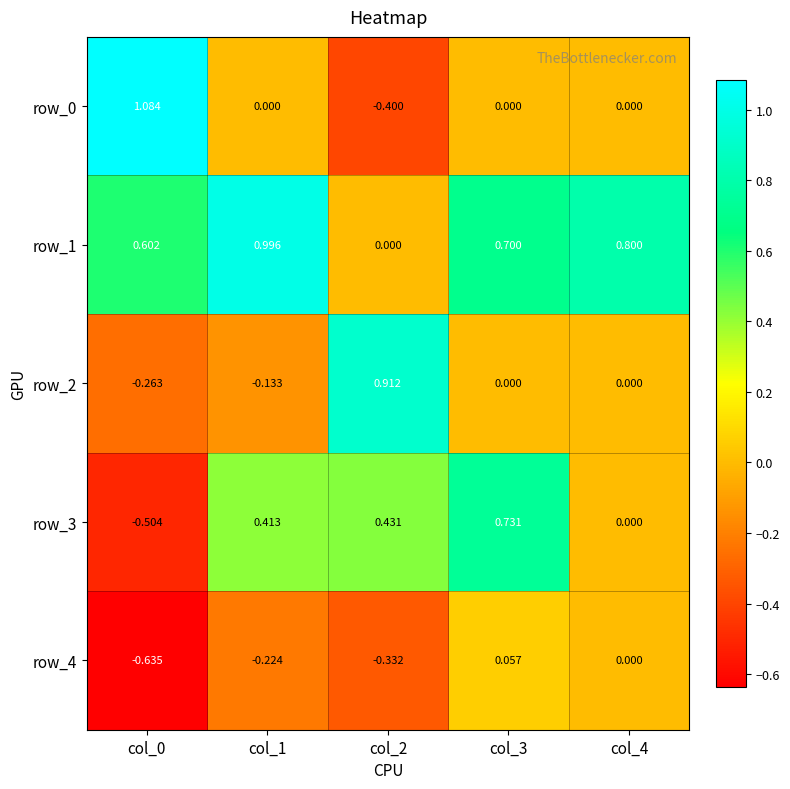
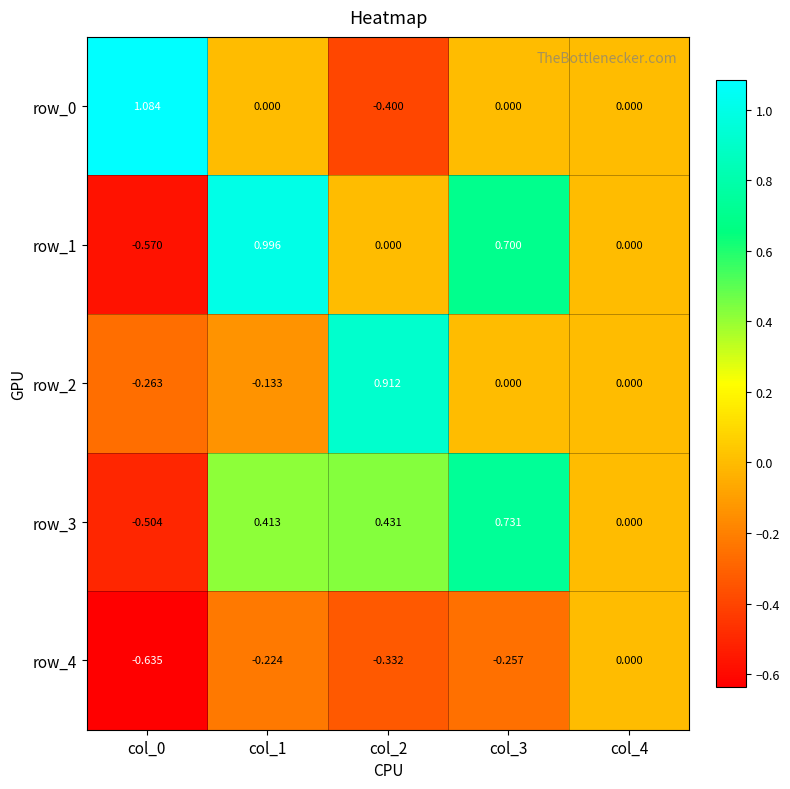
  {
    "row_0": {
      "col_0": 1.084,
      "col_1": 0.000,
      "col_2": -0.400,
      "col_3": 0.000
    },
    "row_1": {
-     "col_0": 0.602,
+     "col_0": -0.570,
      "col_1": 0.996,
      "col_2": 0.000,
      "col_3": 0.700,
-     "col_4": 0.800
+     "col_4": 0.000
    },
    "row_2": {
      "col_0": -0.263,
      "col_1": -0.133,
      "col_2": 0.912,
      "col_3": 0.000,
      "col_4": 0.000
    },
    "row_3": {
      "col_0": -0.504,
      "col_1": 0.413,
      "col_2": 0.431,
      "col_3": 0.731,
      "col_4": 0.000
    },
    "row_4": {
      "col_0": -0.635,
      "col_1": -0.224,
      "col_2": -0.332,
-     "col_3": 0.057,
+     "col_3": -0.257,
      "col_4": 0.000
    }
  }
